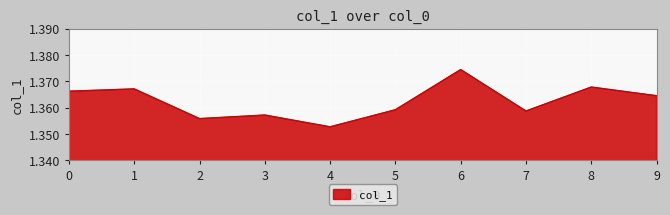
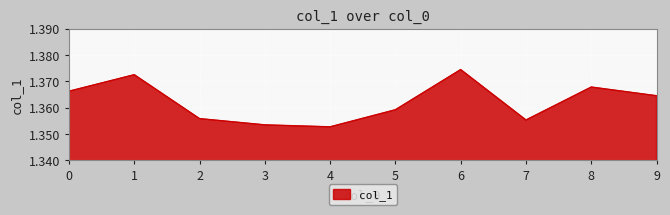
  {
    "0": 1.366,
-   "1": 1.367,
+   "1": 1.373,
    "2": 1.356,
-   "3": 1.357,
+   "3": 1.353,
    "4": 1.353,
    "5": 1.359,
    "6": 1.374,
-   "7": 1.359,
+   "7": 1.355,
    "8": 1.368,
    "9": 1.365
  }
